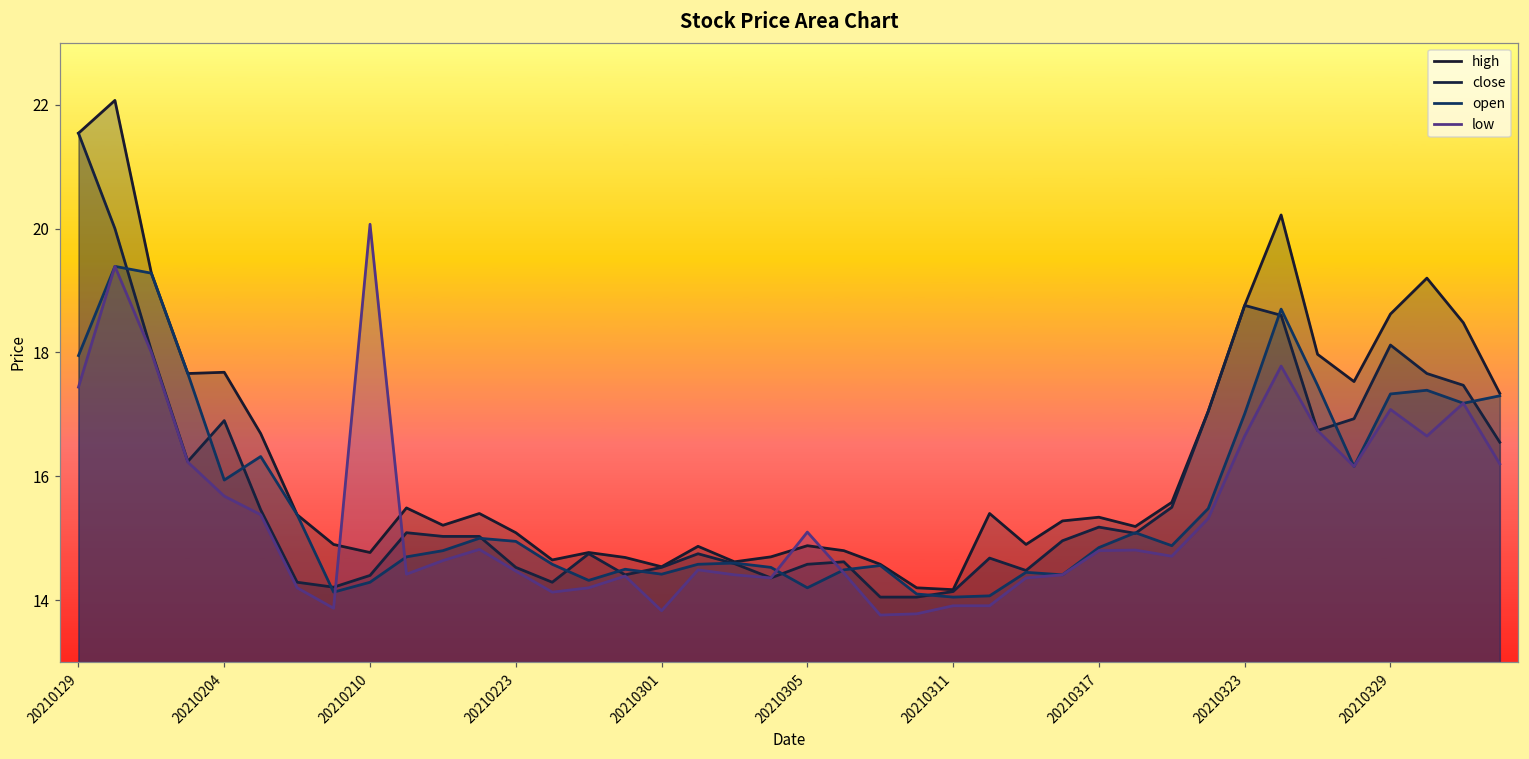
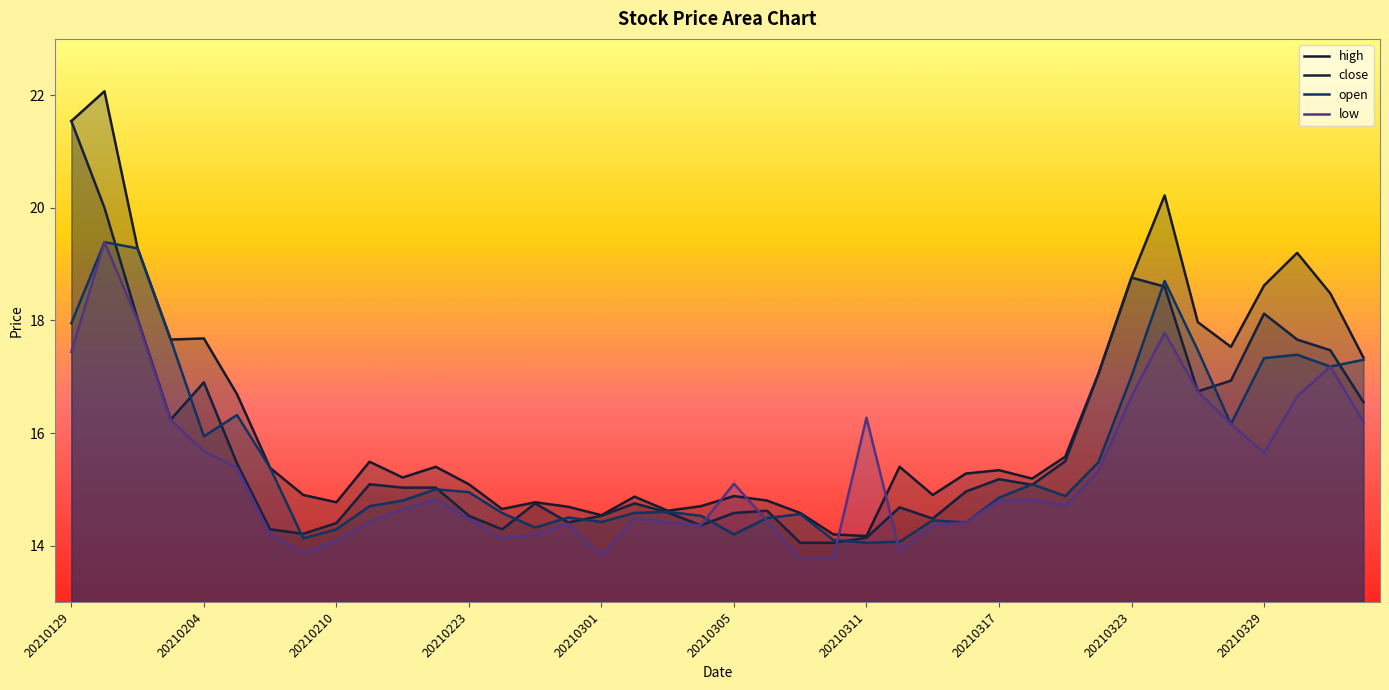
  {
    "low": {
      "20210129": 17.4,
      "20210204": 15.7,
-     "20210210": 20.1,
+     "20210210": 14.1,
      "20210223": 14.5,
      "20210301": 13.8,
      "20210305": 15.1,
-     "20210311": 13.9,
+     "20210311": 16.3,
      "20210317": 14.8,
      "20210323": 16.7,
-     "20210329": 17.1
+     "20210329": 15.7
    }
  }
